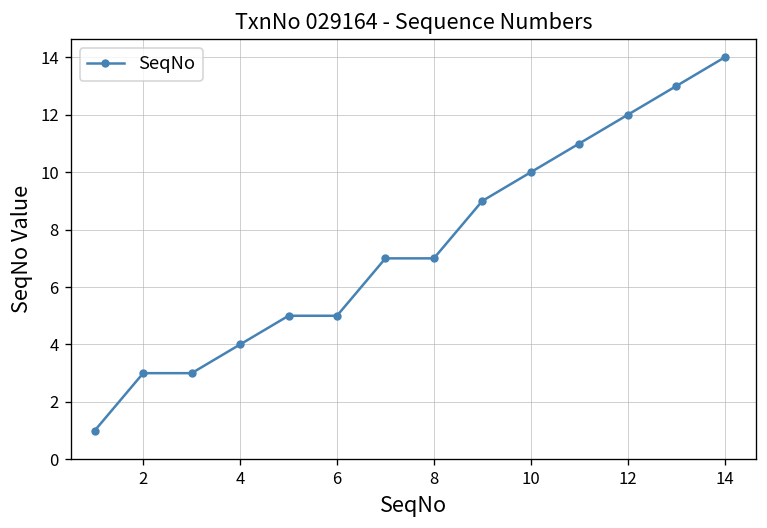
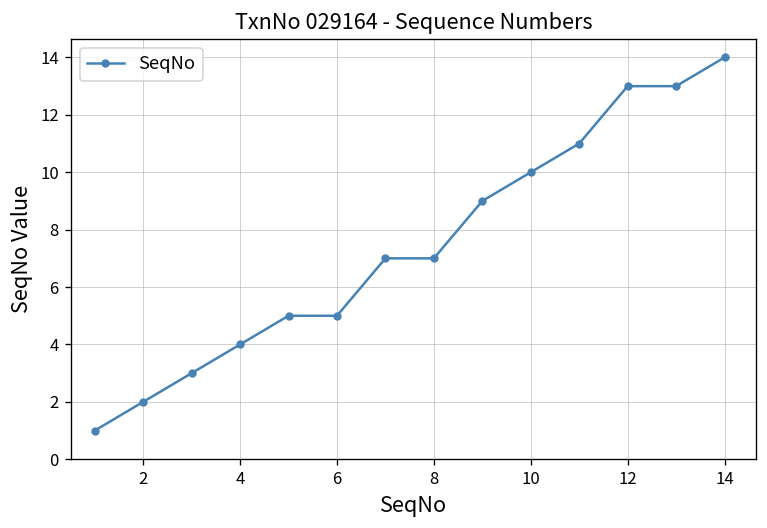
  {
-   "2": 3,
+   "2": 2,
    "4": 4,
    "6": 5,
    "8": 7,
    "10": 10,
-   "12": 12,
+   "12": 13,
    "14": 14
  }
